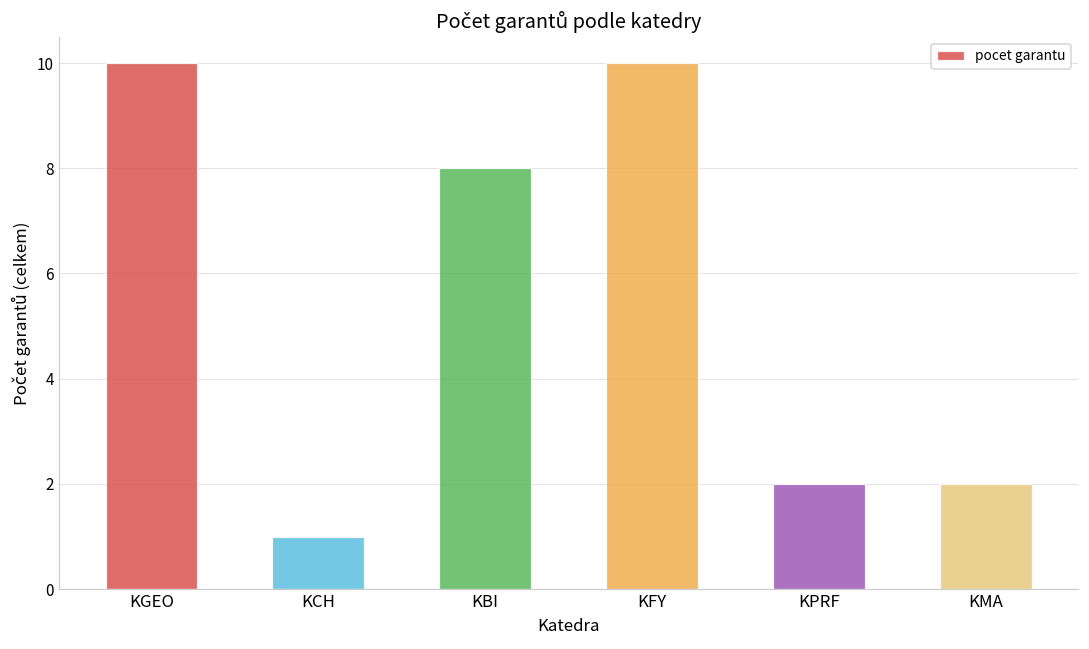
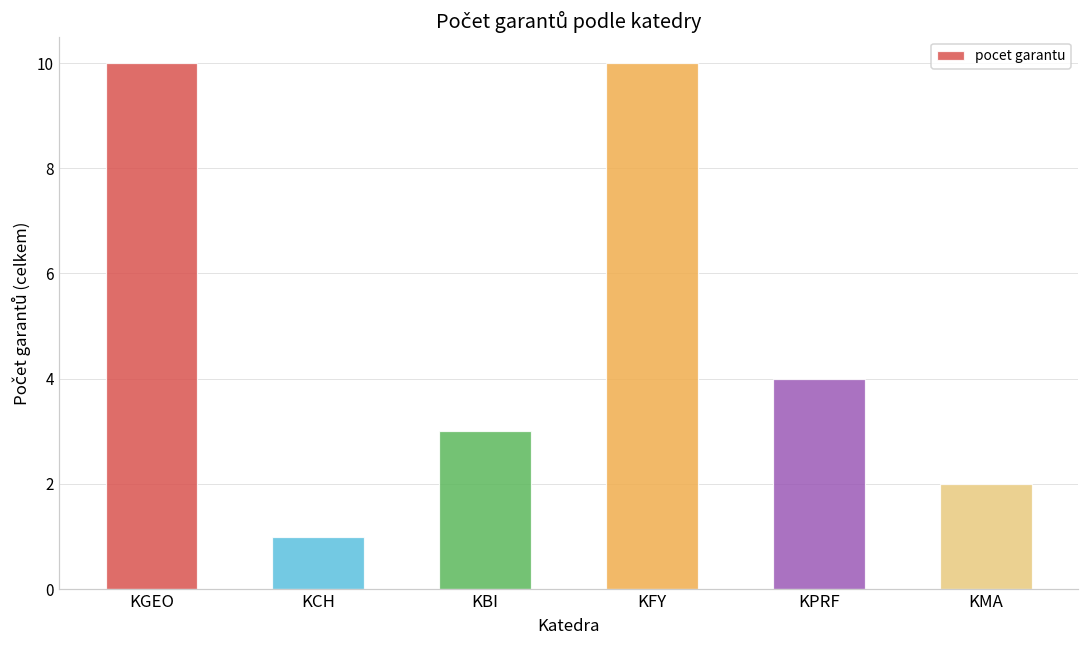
  {
    "KGEO": 10,
    "KCH": 1,
-   "KBI": 8,
+   "KBI": 3,
    "KFY": 10,
-   "KPRF": 2,
+   "KPRF": 4,
    "KMA": 2
  }
